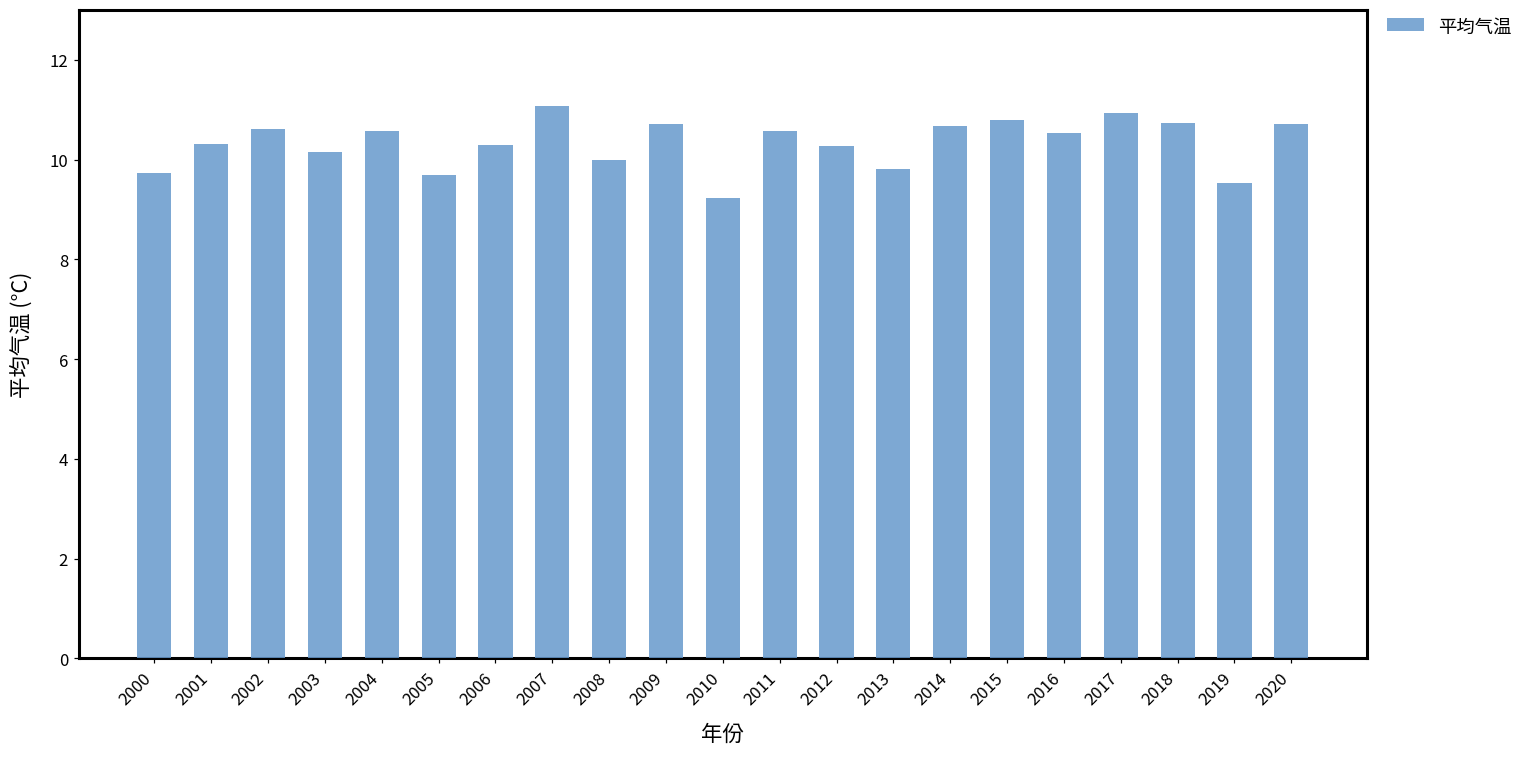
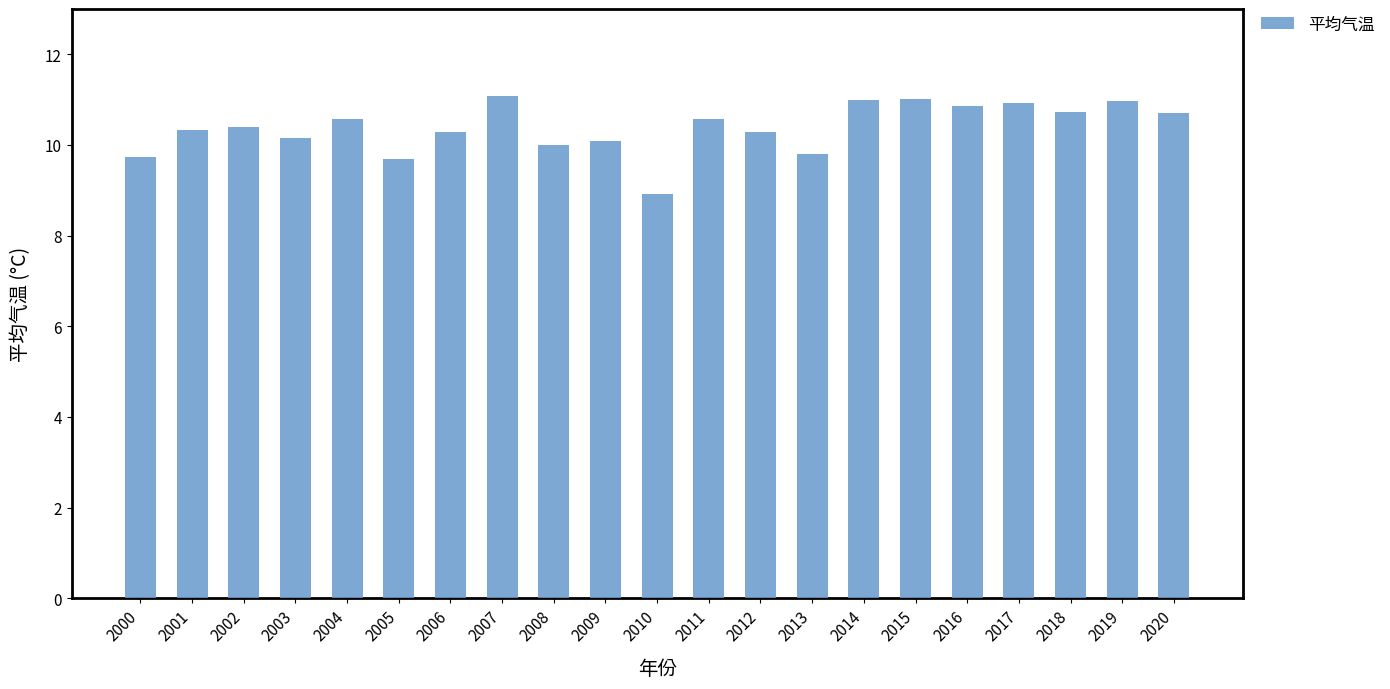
  {
    "2000": 9.7,
    "2001": 10.3,
-   "2002": 10.6,
+   "2002": 10.4,
    "2003": 10.2,
    "2004": 10.6,
    "2005": 9.7,
    "2006": 10.3,
    "2007": 11.1,
    "2008": 10.0,
-   "2009": 10.7,
-   "2010": 9.2,
+   "2009": 10.1,
+   "2010": 8.9,
    "2011": 10.6,
    "2012": 10.3,
    "2013": 9.8,
-   "2014": 10.7,
-   "2015": 10.8,
-   "2016": 10.5,
+   "2014": 11.0,
+   "2015": 11.0,
+   "2016": 10.9,
    "2017": 10.9,
    "2018": 10.7,
-   "2019": 9.5,
+   "2019": 11.0,
    "2020": 10.7
  }
